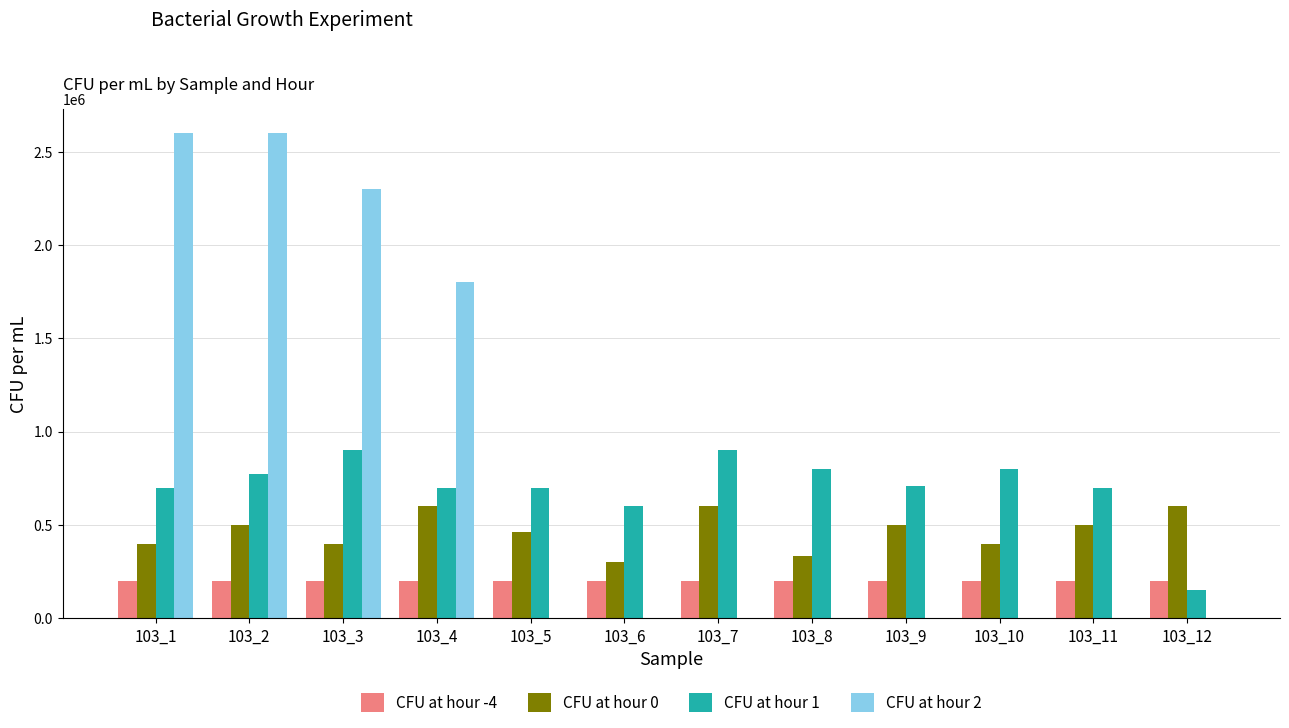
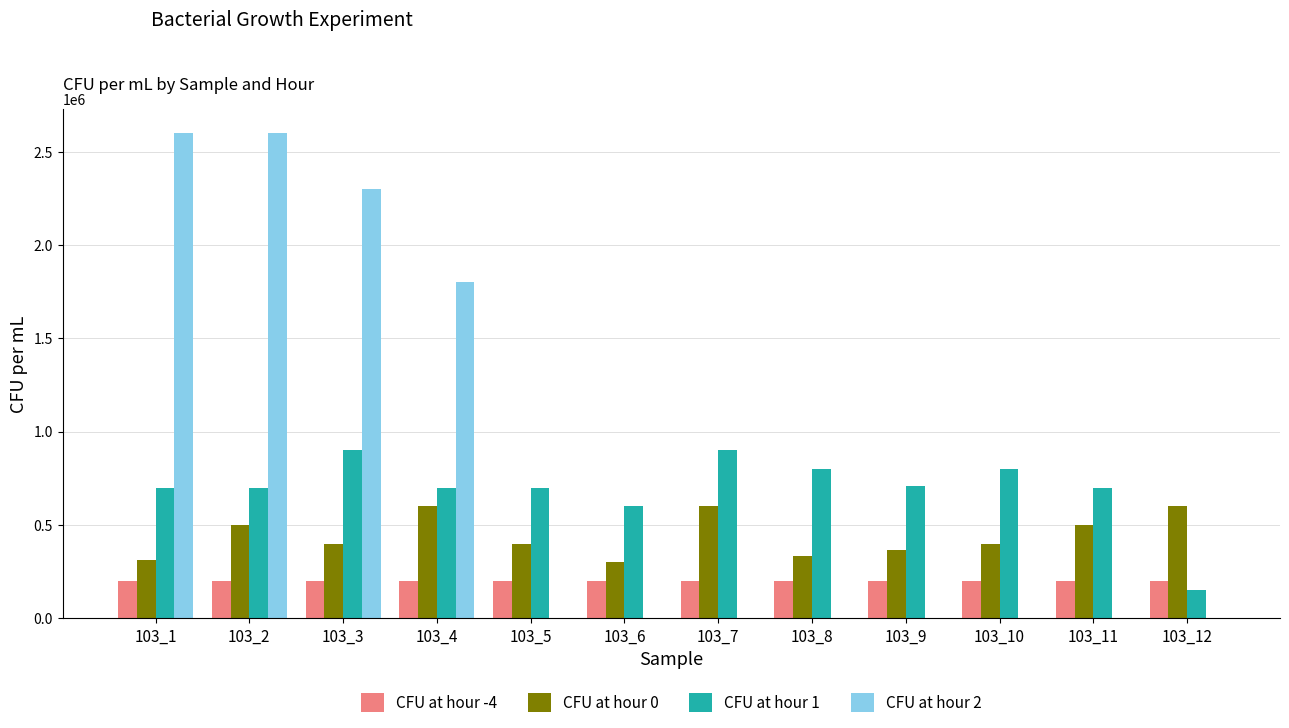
  {
    "CFU at hour -4": {
      "103_1": 200000,
      "103_2": 200000,
      "103_3": 200000,
      "103_4": 200000,
      "103_5": 200000,
      "103_6": 200000,
      "103_7": 200000,
      "103_8": 200000,
      "103_9": 200000,
      "103_10": 200000,
      "103_11": 200000,
      "103_12": 200000
    },
    "CFU at hour 0": {
-     "103_1": 400000,
+     "103_1": 310000,
      "103_2": 500000,
      "103_3": 400000,
      "103_4": 600000,
-     "103_5": 460000,
+     "103_5": 400000,
      "103_6": 300000,
      "103_7": 600000,
      "103_8": 330000,
-     "103_9": 500000,
+     "103_9": 370000,
      "103_10": 400000,
      "103_11": 500000,
      "103_12": 600000
    },
    "CFU at hour 1": {
      "103_1": 700000,
-     "103_2": 770000,
+     "103_2": 700000,
      "103_3": 900000,
      "103_4": 700000,
      "103_5": 700000,
      "103_6": 600000,
      "103_7": 900000,
      "103_8": 800000,
      "103_9": 710000,
      "103_10": 800000,
      "103_11": 700000,
      "103_12": 150000
    },
    "CFU at hour 2": {
      "103_1": 2600000,
      "103_2": 2600000,
      "103_3": 2300000,
      "103_4": 1800000,
      "103_5": 0,
      "103_6": 0,
      "103_7": 0,
      "103_8": 0,
      "103_9": 0,
      "103_10": 0,
      "103_11": 0,
      "103_12": 0
    }
  }
